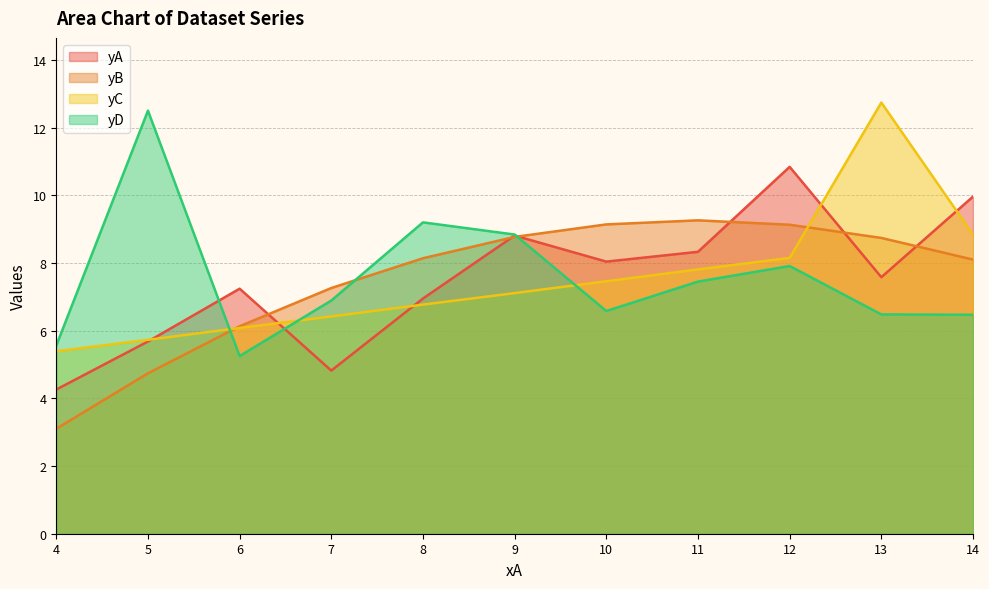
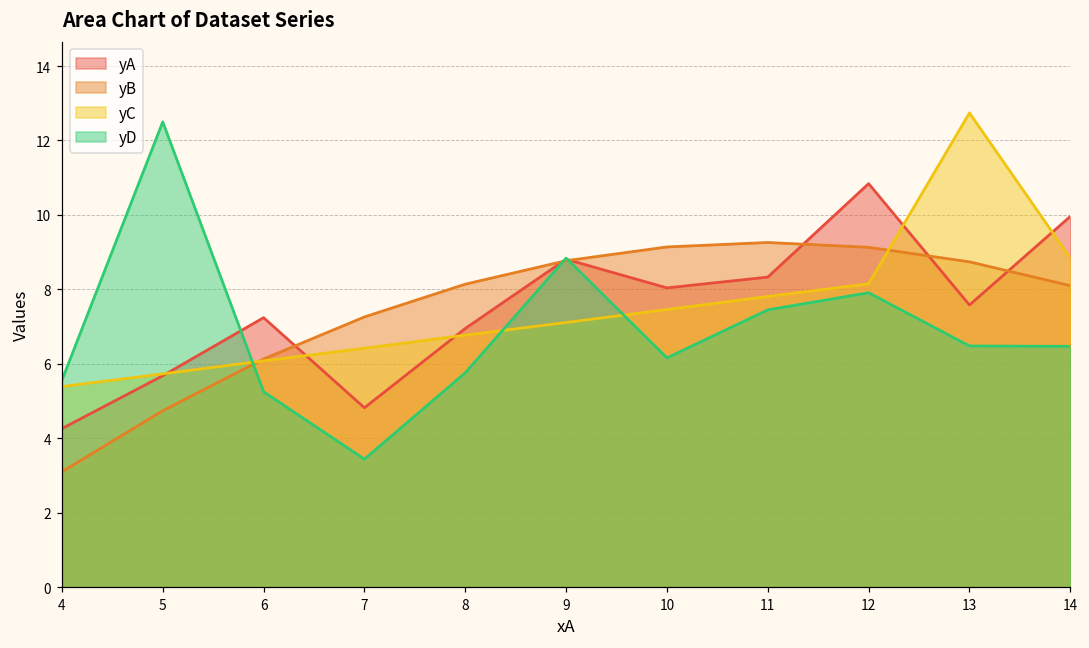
  {
    "yD": {
      "4": 5.6,
      "5": 12.5,
      "6": 5.3,
-     "7": 6.9,
-     "8": 9.2,
-     "10": 6.6,
+     "7": 3.4,
+     "8": 5.8,
+     "10": 6.2,
      "11": 7.5,
      "12": 7.9,
      "13": 6.5,
      "14": 6.5
    }
  }
